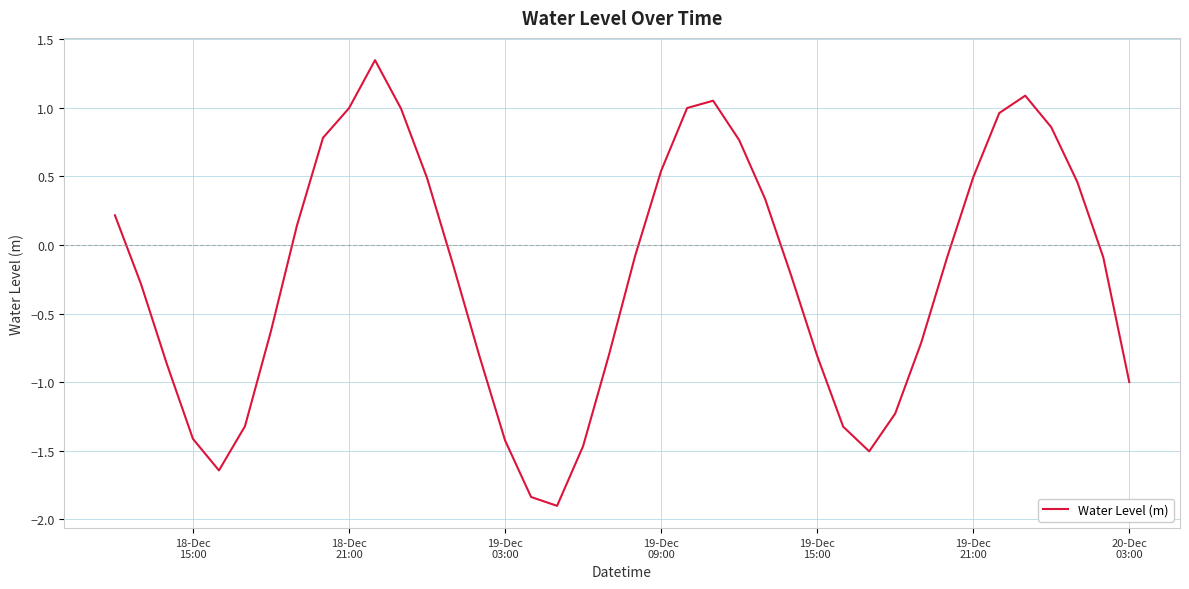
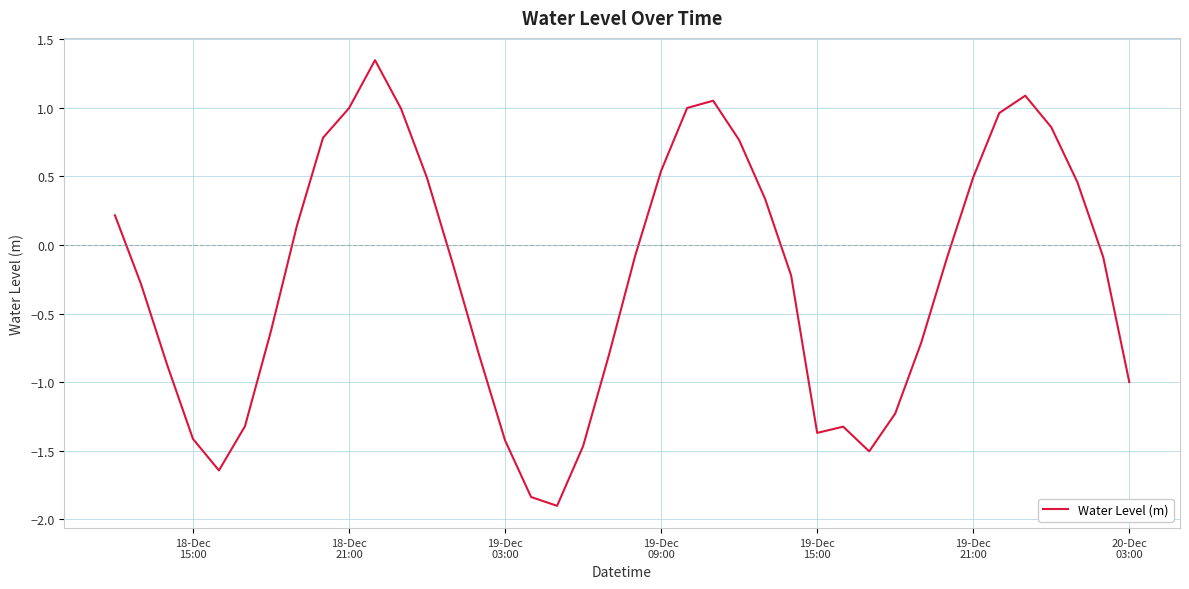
  {
    "18-Dec 15:00": -1.41,
    "18-Dec 21:00": 1.00,
    "19-Dec 03:00": -1.42,
    "19-Dec 09:00": 0.54,
-   "19-Dec 15:00": -0.81,
+   "19-Dec 15:00": -1.37,
    "19-Dec 21:00": 0.49,
    "20-Dec 03:00": -1.00
  }
